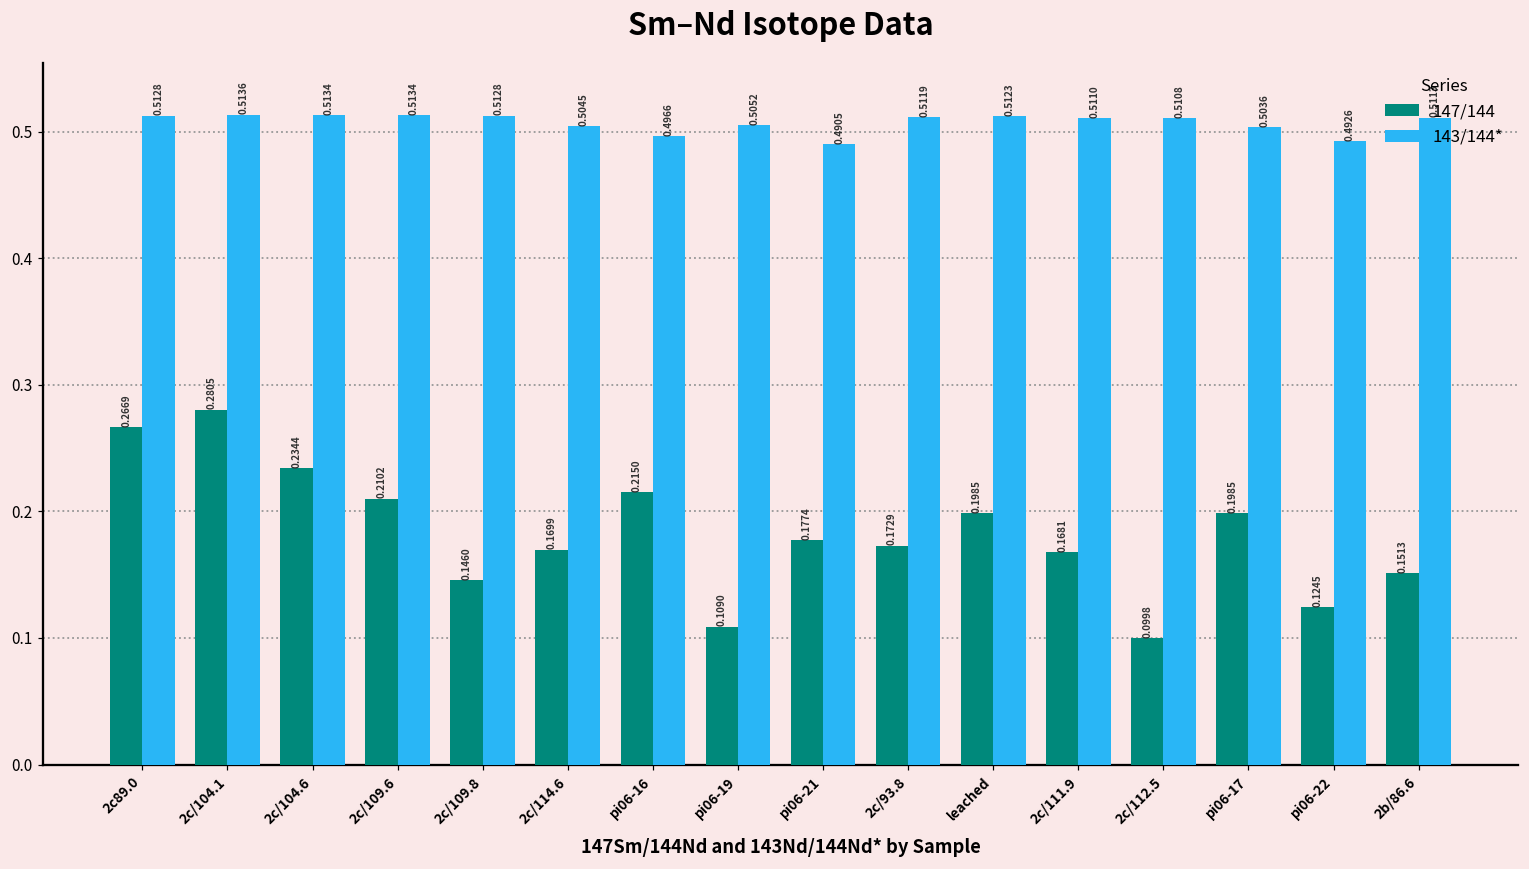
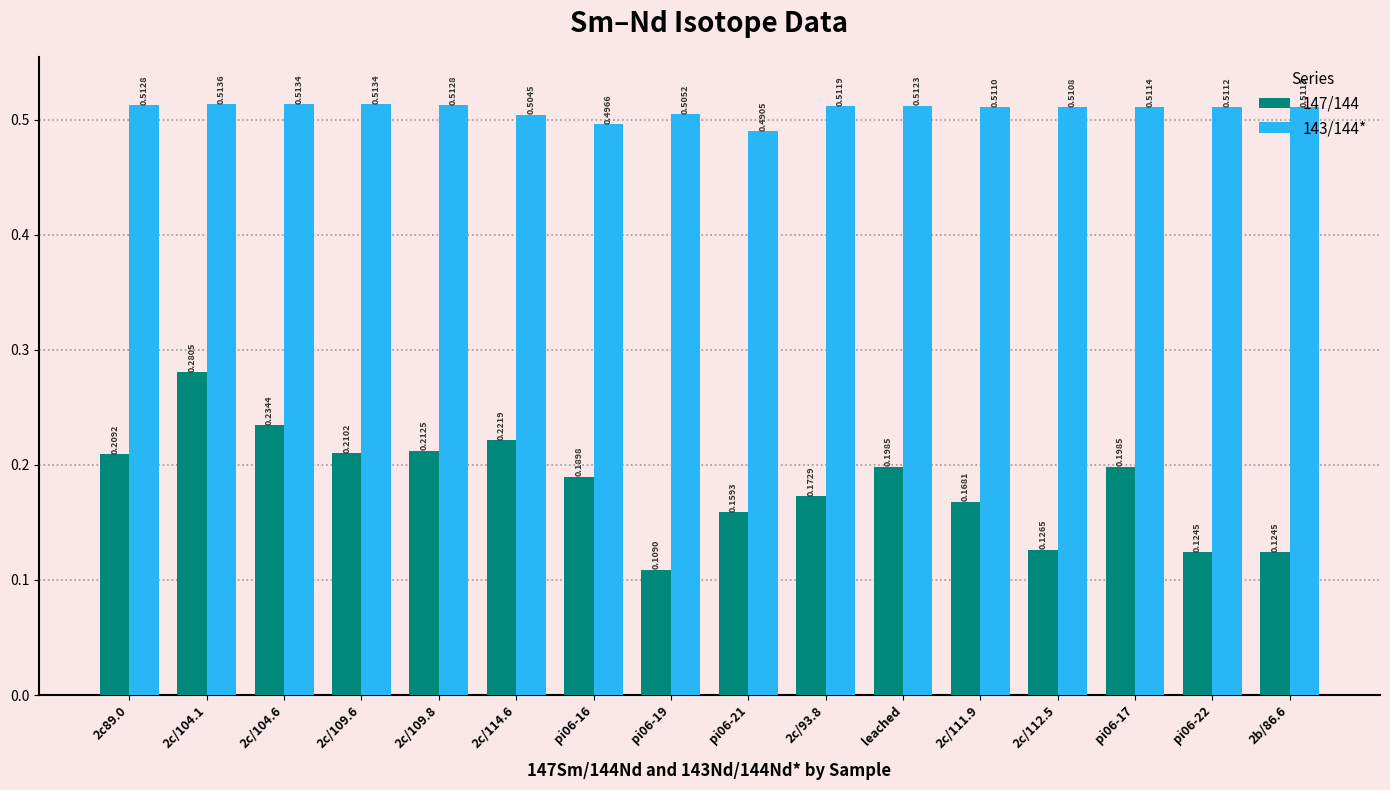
  {
    "147/144": {
-     "2c89.0": 0.2669,
+     "2c89.0": 0.2092,
      "2c/104.1": 0.2805,
      "2c/104.6": 0.2344,
      "2c/109.6": 0.2102,
-     "2c/109.8": 0.1460,
-     "2c/114.6": 0.1699,
-     "pi06-16": 0.2150,
+     "2c/109.8": 0.2125,
+     "2c/114.6": 0.2219,
+     "pi06-16": 0.1898,
      "pi06-19": 0.1090,
-     "pi06-21": 0.1774,
+     "pi06-21": 0.1593,
      "2c/93.8": 0.1729,
      "leached": 0.1985,
      "2c/111.9": 0.1681,
-     "2c/112.5": 0.0998,
+     "2c/112.5": 0.1265,
      "pi06-17": 0.1985,
      "pi06-22": 0.1245,
-     "2b/86.6": 0.1513
+     "2b/86.6": 0.1245
    },
    "143/144*": {
      "2c89.0": 0.5128,
      "2c/104.1": 0.5136,
      "2c/104.6": 0.5134,
      "2c/109.6": 0.5134,
      "2c/109.8": 0.5128,
      "2c/114.6": 0.5045,
      "pi06-16": 0.4966,
      "pi06-19": 0.5052,
      "pi06-21": 0.4905,
      "2c/93.8": 0.5119,
      "leached": 0.5123,
      "2c/111.9": 0.5110,
      "2c/112.5": 0.5108,
-     "pi06-17": 0.5036,
-     "pi06-22": 0.4926,
+     "pi06-17": 0.5114,
+     "pi06-22": 0.5112,
      "2b/86.6": 0.5113
    }
  }
